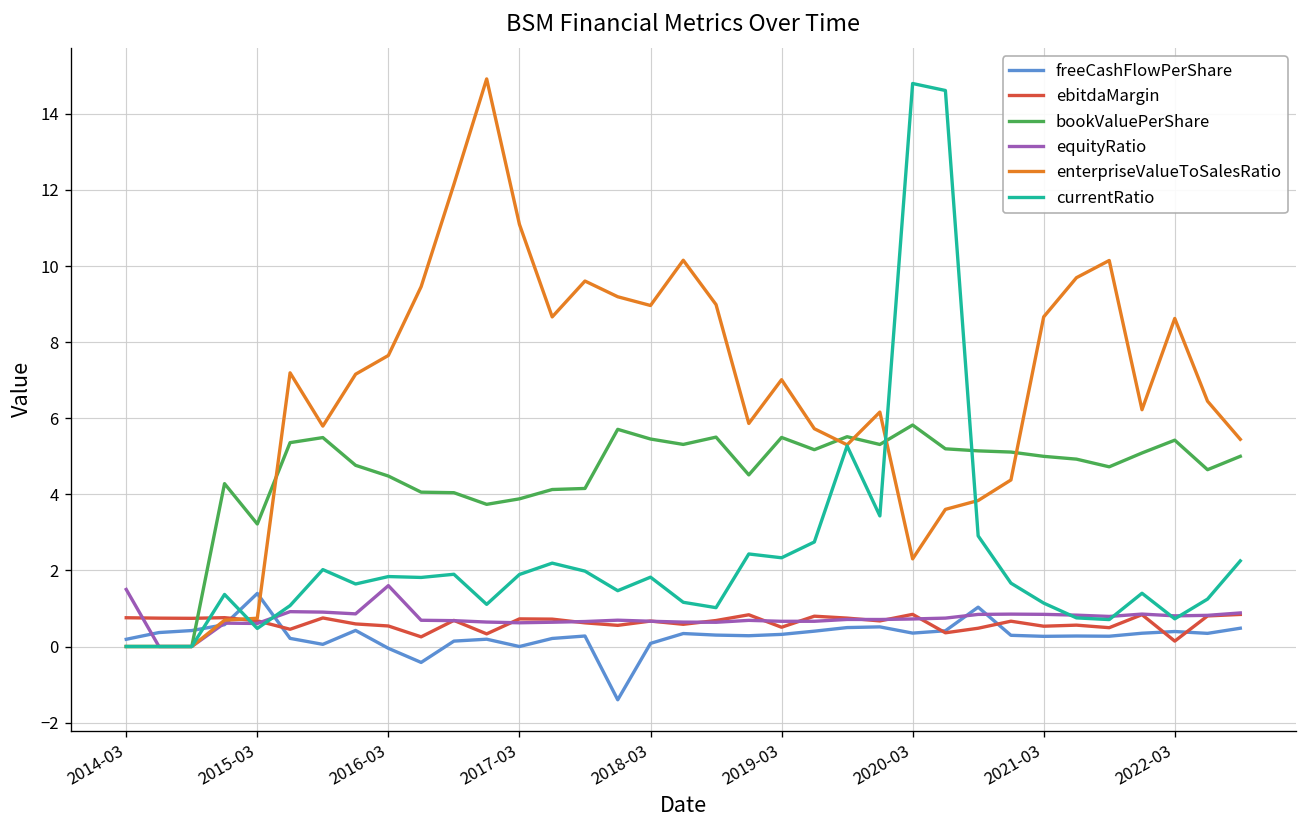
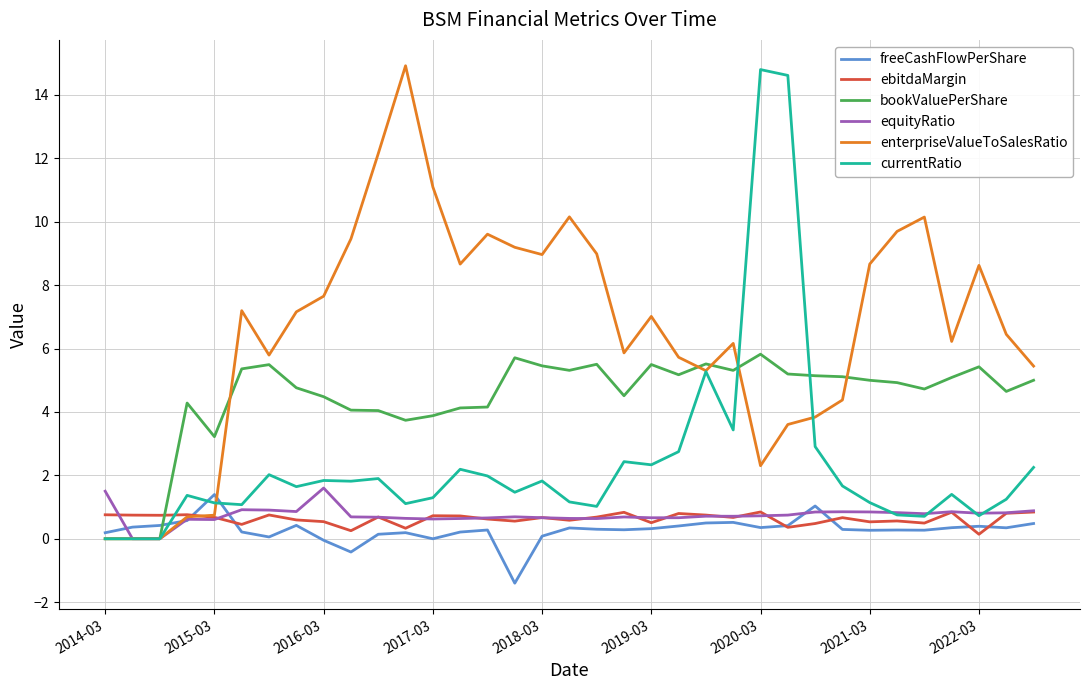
  {
    "freeCashFlowPerShare": {
      "2014-03": 0.2,
      "2015-03": 1.4,
      "2016-03": 0.0,
      "2017-03": 0.0,
      "2018-03": 0.1,
      "2019-03": 0.3,
      "2020-03": 0.4,
      "2021-03": 0.3,
      "2022-03": 0.4
    },
    "bookValuePerShare": {
      "2015-03": 3.2,
      "2016-03": 4.5,
      "2017-03": 3.9,
      "2018-03": 5.5,
      "2019-03": 5.5,
      "2020-03": 5.8,
      "2021-03": 5.0,
      "2022-03": 5.4
    },
    "equityRatio": {
      "2014-03": 1.5,
      "2016-03": 1.6,
      "2017-03": 0.6,
      "2019-03": 0.7,
      "2020-03": 0.7,
      "2021-03": 0.8
    },
    "currentRatio": {
-     "2015-03": 0.5,
+     "2015-03": 1.1,
      "2016-03": 1.8,
-     "2017-03": 1.9,
+     "2017-03": 1.3,
      "2018-03": 1.8,
      "2019-03": 2.3,
      "2020-03": 14.8,
      "2021-03": 1.1
    }
  }
